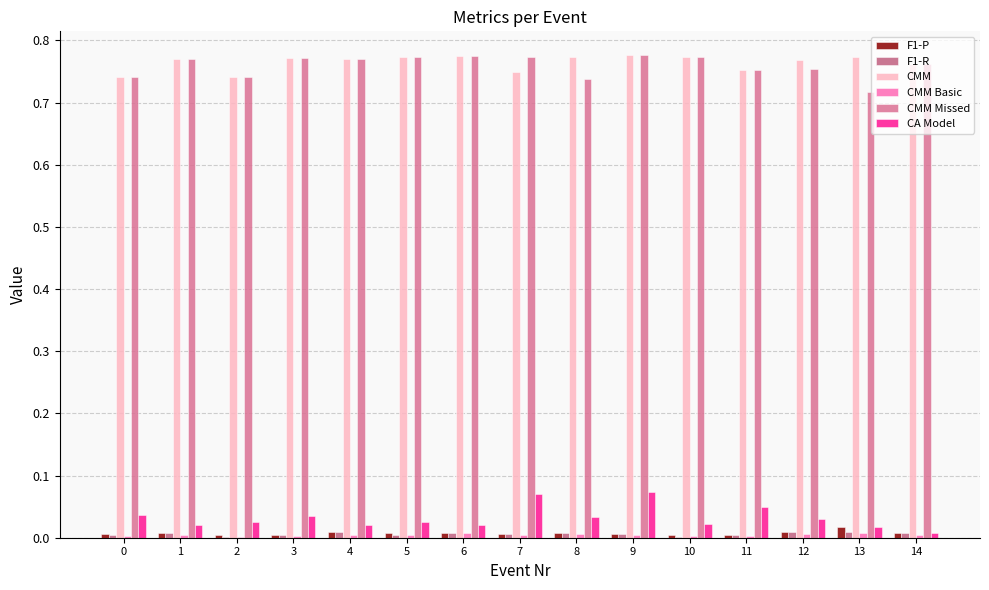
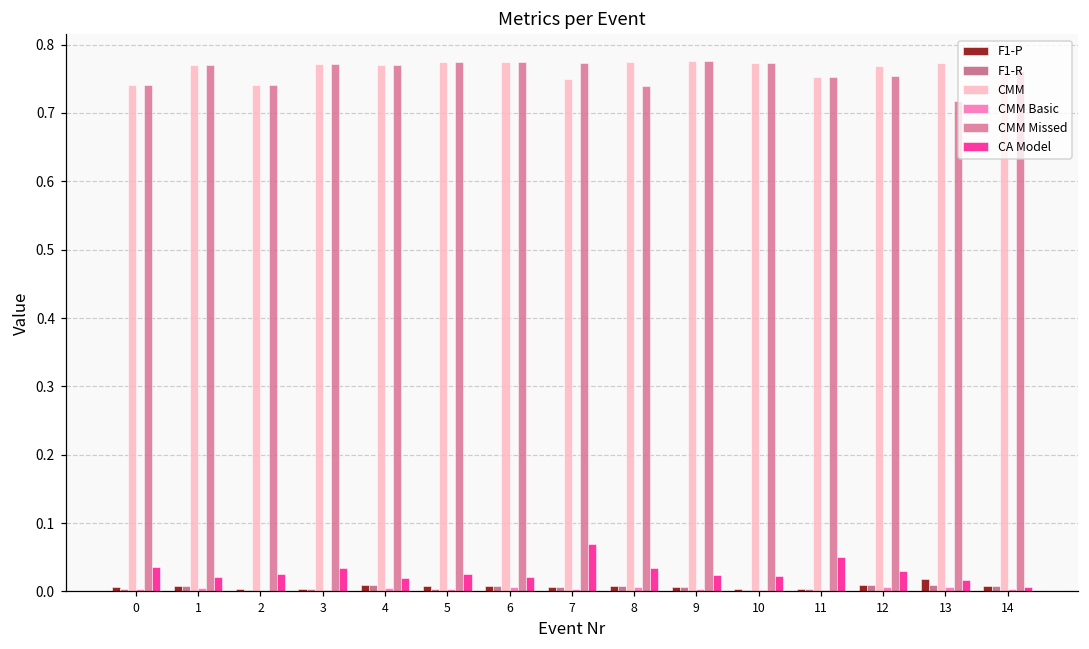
  {
    "F1-P": {
      "0": 0.01,
      "1": 0.01,
      "4": 0.01,
      "5": 0.01,
      "6": 0.01,
      "7": 0.01,
      "8": 0.01,
      "9": 0.01,
      "11": 0.00,
      "12": 0.01,
      "13": 0.02,
      "14": 0.01
    },
    "CMM": {
      "0": 0.74,
      "1": 0.77,
      "2": 0.74,
      "3": 0.77,
      "4": 0.77,
      "5": 0.77,
      "6": 0.77,
      "7": 0.75,
      "8": 0.77,
      "9": 0.78,
      "10": 0.77,
      "11": 0.75,
      "12": 0.77,
      "13": 0.77
    },
    "CA Model": {
      "0": 0.04,
      "1": 0.02,
      "2": 0.03,
      "3": 0.04,
      "4": 0.02,
      "5": 0.03,
      "6": 0.02,
      "7": 0.07,
      "8": 0.03,
-     "9": 0.07,
+     "9": 0.02,
      "10": 0.02,
      "11": 0.05,
      "12": 0.03,
      "13": 0.02,
      "14": 0.01
    }
  }
